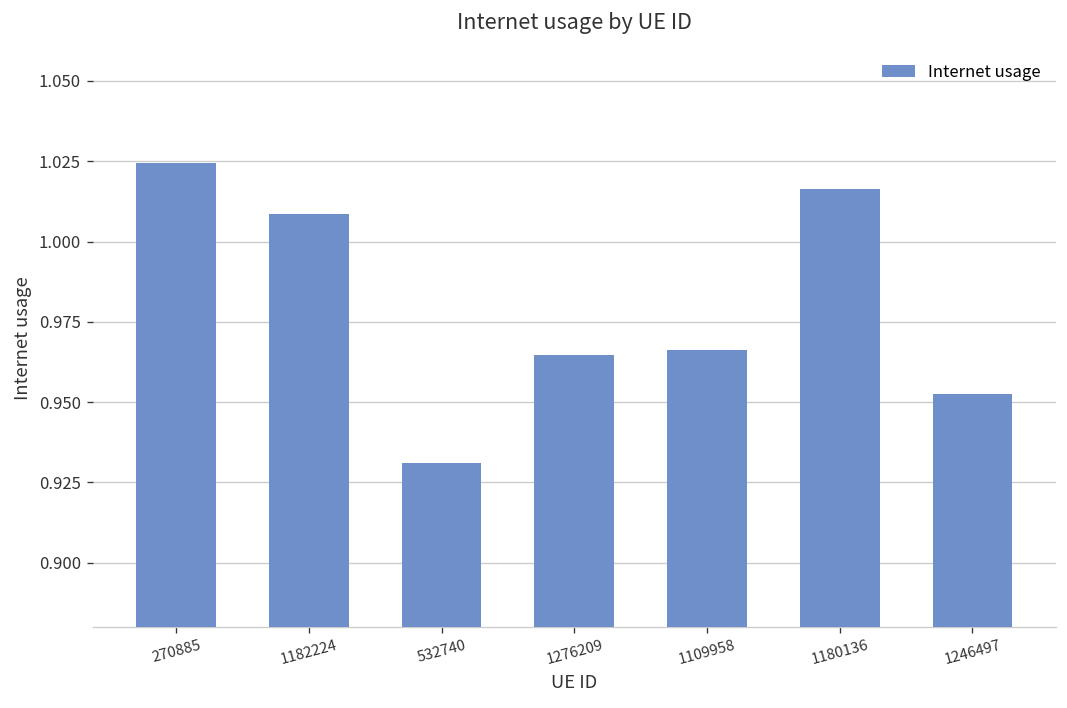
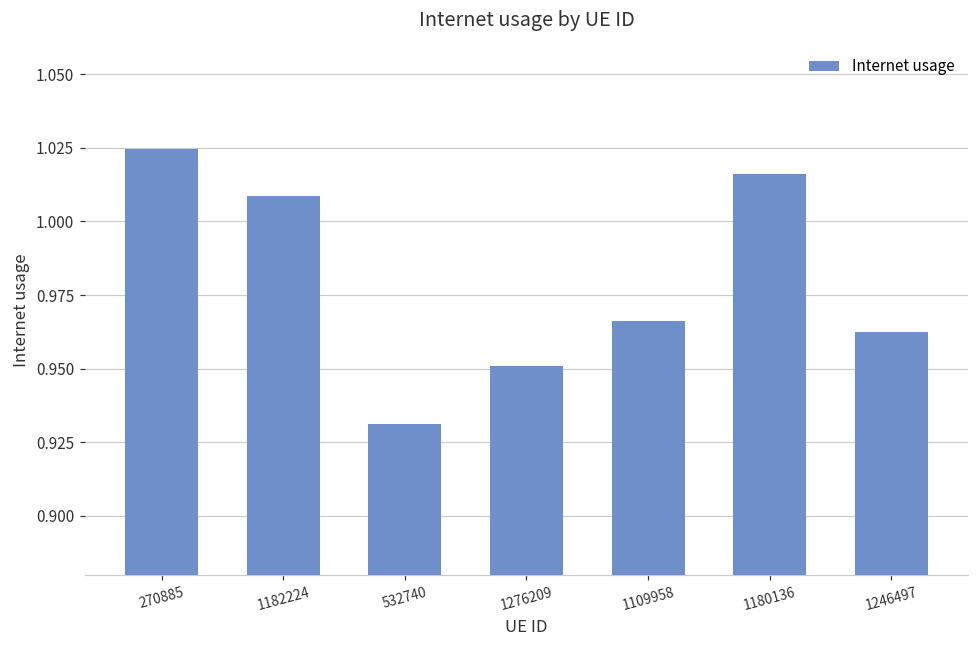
  {
    "270885": 1.024,
    "1182224": 1.009,
    "532740": 0.931,
-   "1276209": 0.965,
+   "1276209": 0.951,
    "1109958": 0.966,
    "1180136": 1.016,
-   "1246497": 0.952
+   "1246497": 0.962
  }
